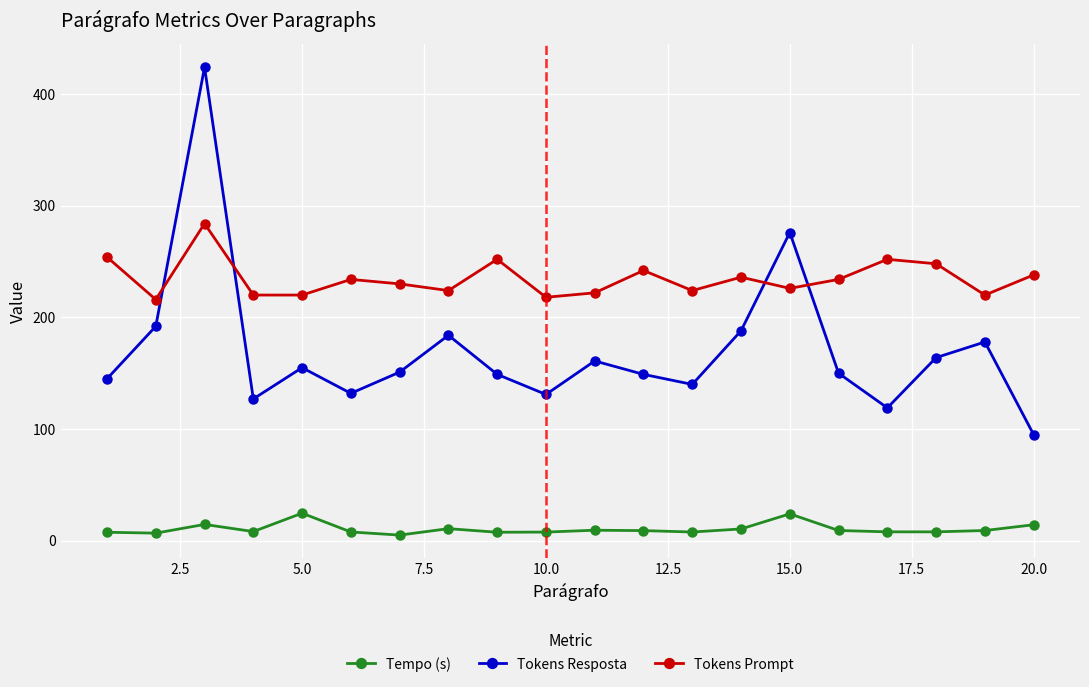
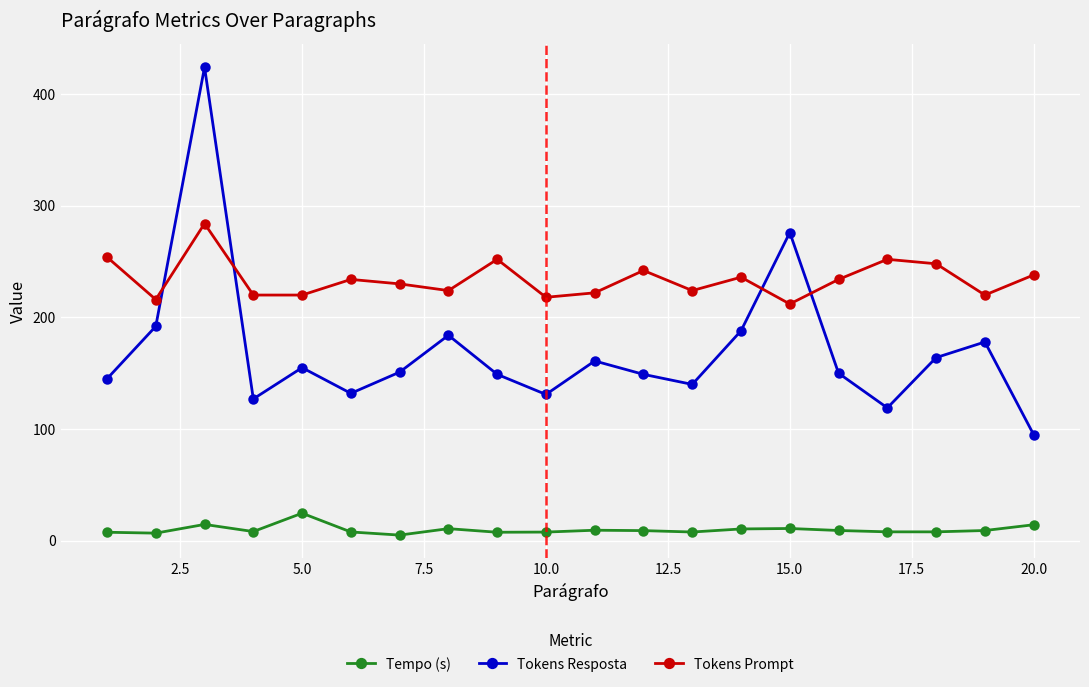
  {
    "Tempo (s)": {
      "5.0": 25,
      "10.0": 8,
-     "15.0": 24,
+     "15.0": 11,
      "20.0": 14
    },
    "Tokens Resposta": {
      "5.0": 155,
      "10.0": 131,
      "15.0": 276,
      "20.0": 95
    },
    "Tokens Prompt": {
      "5.0": 220,
      "10.0": 218,
-     "15.0": 226,
+     "15.0": 212,
      "20.0": 238
    }
  }
